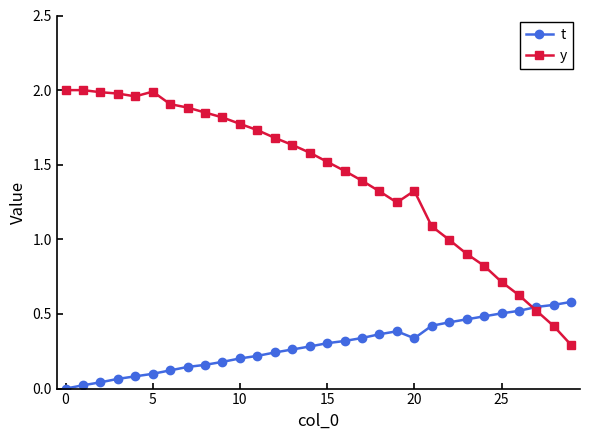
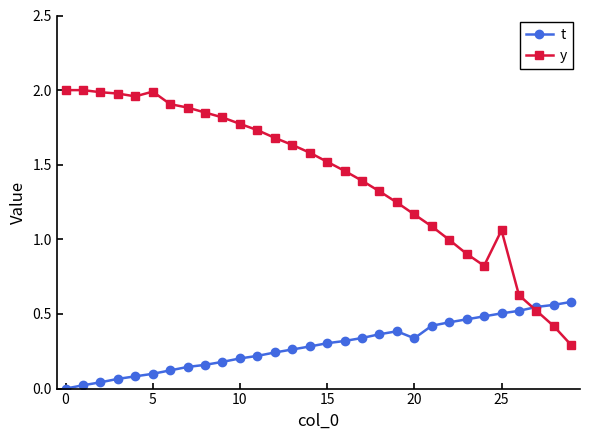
  {
    "t": {
      "0": 0.00,
      "5": 0.10,
      "10": 0.20,
      "15": 0.30,
      "20": 0.34,
      "25": 0.50
    },
    "y": {
      "0": 2.00,
      "5": 1.99,
      "10": 1.77,
      "15": 1.52,
-     "20": 1.33,
-     "25": 0.72
+     "20": 1.17,
+     "25": 1.06
    }
  }
